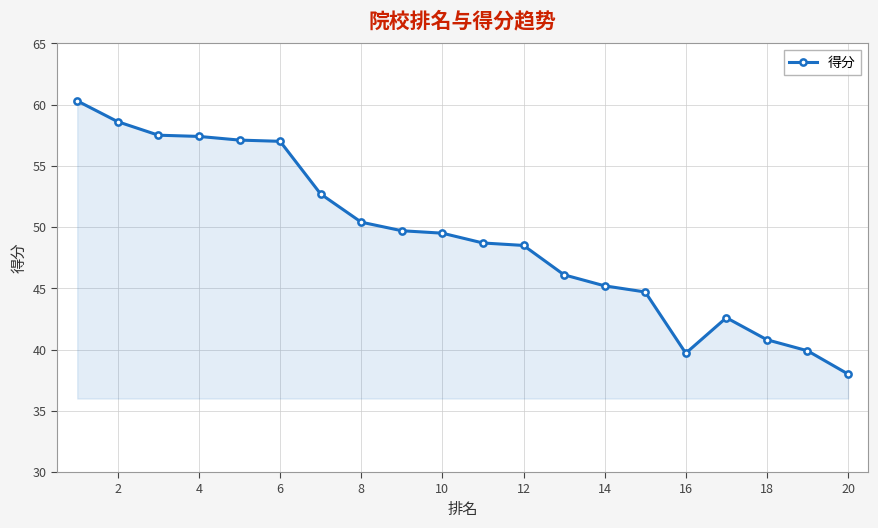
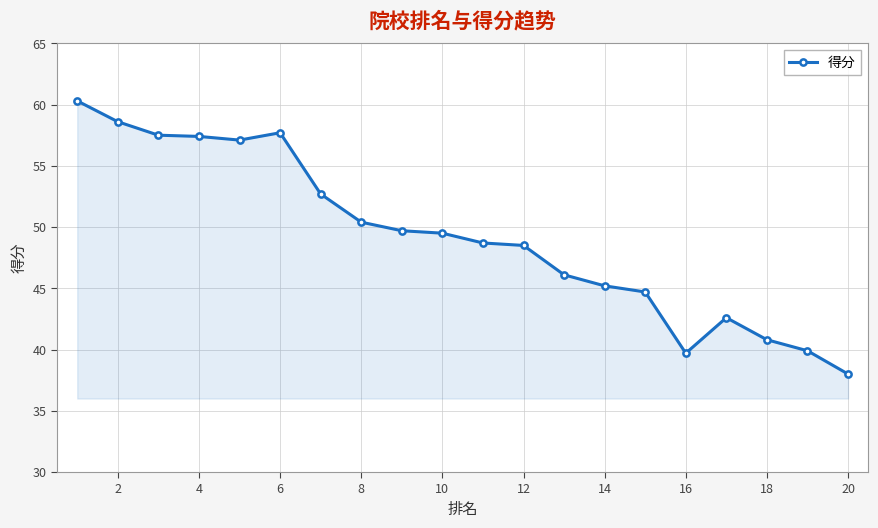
  {
    "2": 58.6,
    "4": 57.4,
-   "6": 57.0,
+   "6": 57.7,
    "8": 50.4,
    "10": 49.5,
    "12": 48.5,
    "14": 45.2,
    "16": 39.7,
    "18": 40.8,
    "20": 38.0
  }
